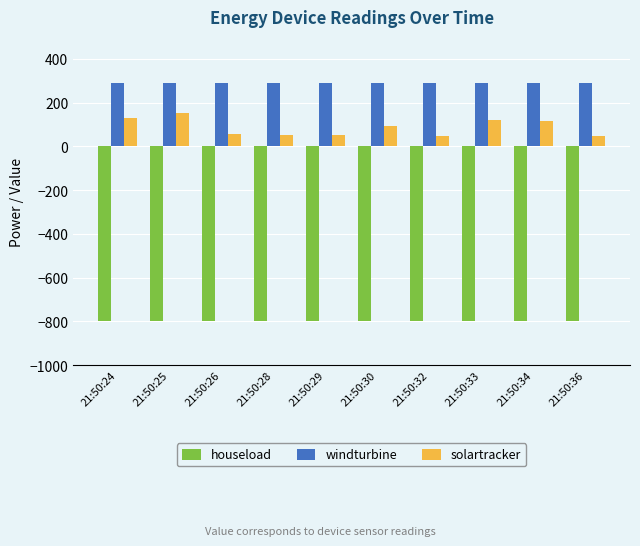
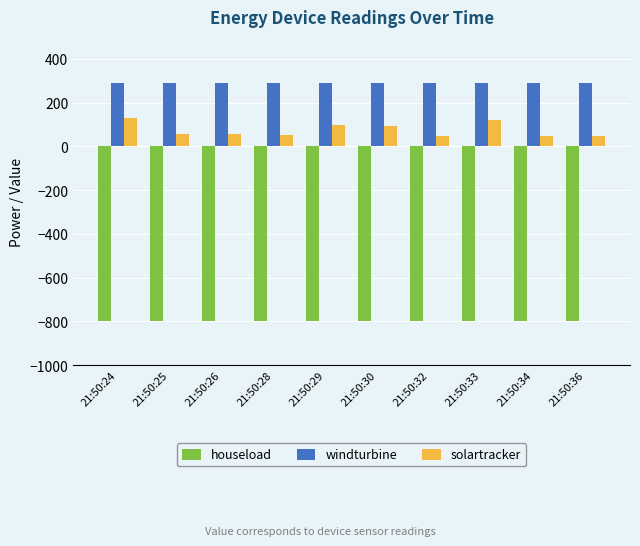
  {
    "houseload": {
      "21:50:24": -800,
      "21:50:25": -800,
      "21:50:26": -800,
      "21:50:28": -800,
      "21:50:29": -800,
      "21:50:30": -800,
      "21:50:32": -800,
      "21:50:33": -800,
      "21:50:34": -800,
      "21:50:36": -800
    },
    "windturbine": {
      "21:50:24": 290,
      "21:50:25": 290,
      "21:50:26": 290,
      "21:50:28": 290,
      "21:50:29": 290,
      "21:50:30": 290,
      "21:50:32": 290,
      "21:50:33": 290,
      "21:50:34": 290,
      "21:50:36": 290
    },
    "solartracker": {
      "21:50:24": 130,
-     "21:50:25": 150,
+     "21:50:25": 60,
      "21:50:26": 50,
      "21:50:28": 50,
-     "21:50:29": 50,
+     "21:50:29": 100,
      "21:50:30": 90,
      "21:50:32": 50,
      "21:50:33": 120,
-     "21:50:34": 120,
+     "21:50:34": 50,
      "21:50:36": 50
    }
  }
